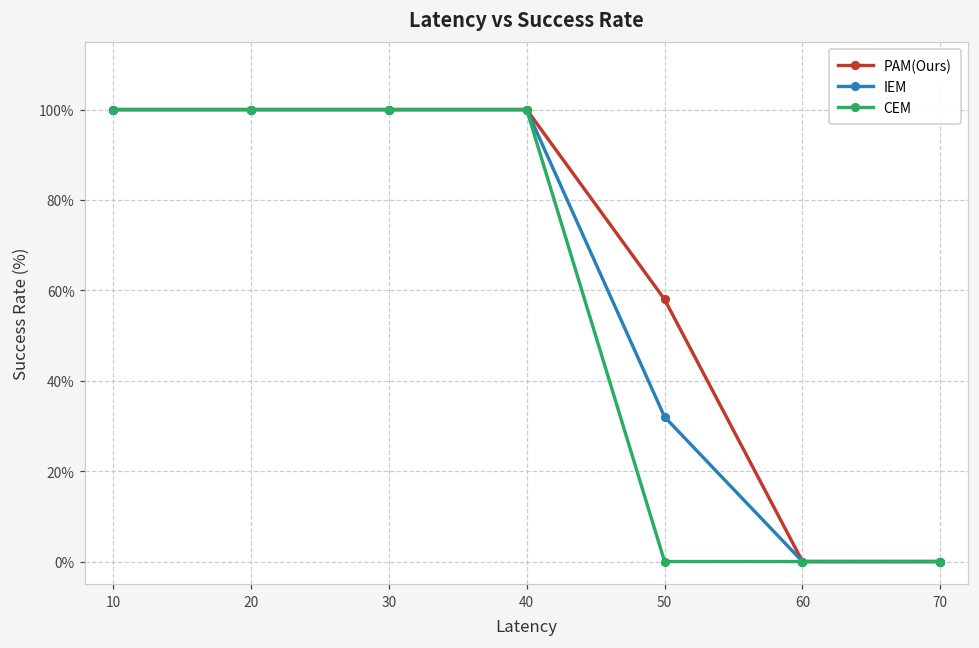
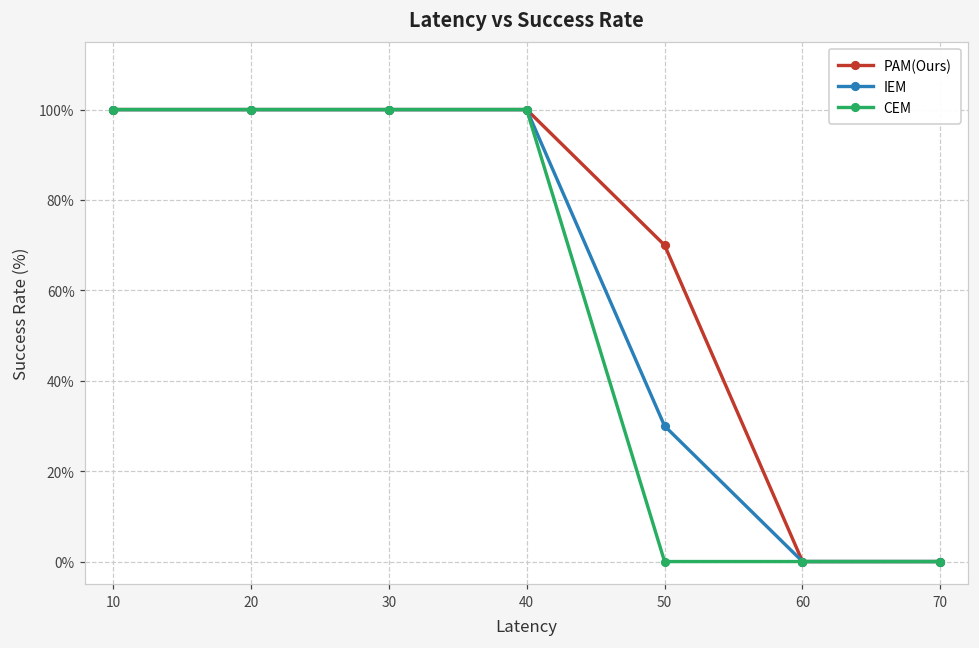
  {
    "PAM(Ours)": {
-     "50": "58%"
+     "50": "70%"
    },
    "IEM": {
-     "50": "32%"
+     "50": "30%"
    },
    "CEM": {
      "50": "0%"
    }
  }
